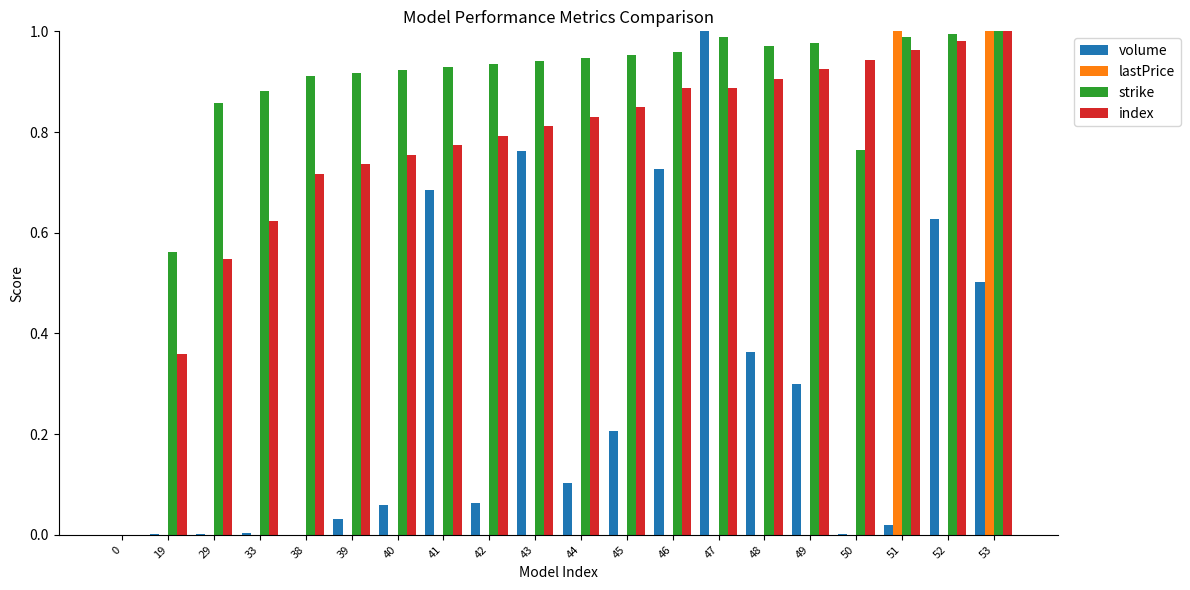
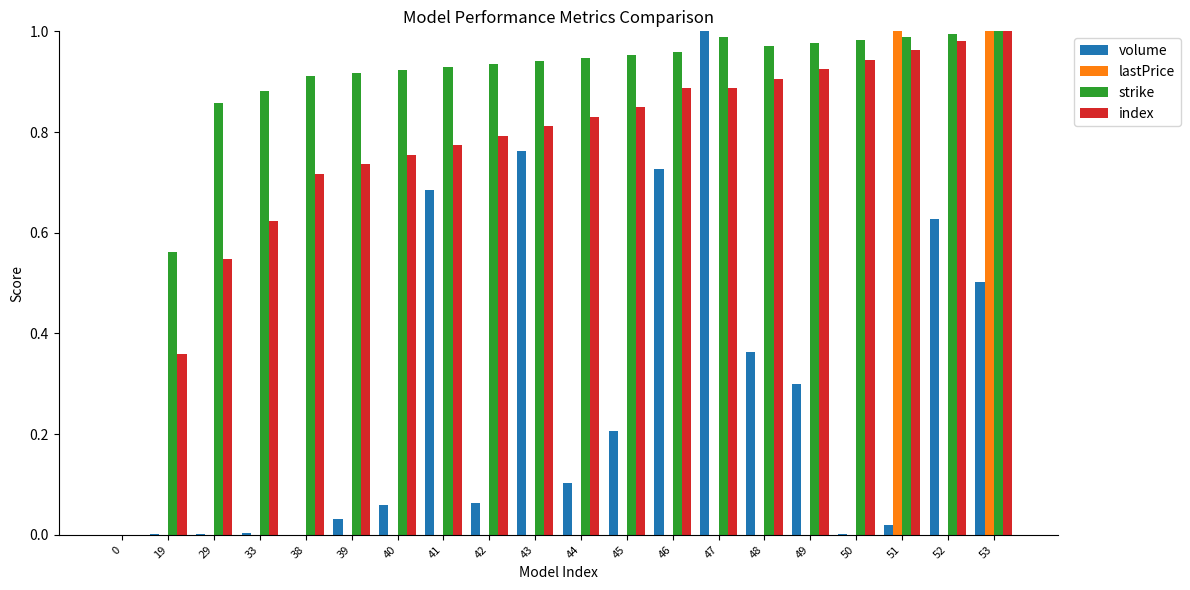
  {
    "volume": {
      "0": 0.00,
      "39": 0.03,
      "40": 0.06,
      "41": 0.68,
      "42": 0.06,
      "43": 0.76,
      "44": 0.10,
      "45": 0.21,
      "46": 0.73,
      "47": 1.00,
      "48": 0.36,
      "49": 0.30,
      "51": 0.02,
      "52": 0.63,
      "53": 0.50
    },
    "lastPrice": {
      "0": 0.00,
      "19": 0.00,
      "29": 0.00,
      "33": 0.00,
      "38": 0.00,
      "39": 0.00,
      "40": 0.00,
      "41": 0.00,
      "42": 0.00,
      "43": 0.00,
      "44": 0.00,
      "45": 0.00,
      "46": 0.00,
      "47": 0.00,
      "48": 0.00,
      "49": 0.00,
      "50": 0.00,
      "51": 1.00,
      "52": 0.00,
      "53": 1.00
    },
    "strike": {
      "0": 0.00,
      "19": 0.56,
      "29": 0.86,
      "33": 0.88,
      "38": 0.91,
      "39": 0.92,
      "40": 0.92,
      "41": 0.93,
      "42": 0.93,
      "43": 0.94,
      "44": 0.95,
      "45": 0.95,
      "46": 0.96,
      "47": 0.99,
      "48": 0.97,
      "49": 0.98,
-     "50": 0.76,
+     "50": 0.98,
      "51": 0.99,
      "52": 0.99,
      "53": 1.00
    },
    "index": {
      "0": 0.00,
      "19": 0.36,
      "29": 0.55,
      "33": 0.62,
      "38": 0.72,
      "39": 0.74,
      "40": 0.75,
      "41": 0.77,
      "42": 0.79,
      "43": 0.81,
      "44": 0.83,
      "45": 0.85,
      "46": 0.89,
      "47": 0.89,
      "48": 0.91,
      "49": 0.92,
      "50": 0.94,
      "51": 0.96,
      "52": 0.98,
      "53": 1.00
    }
  }
